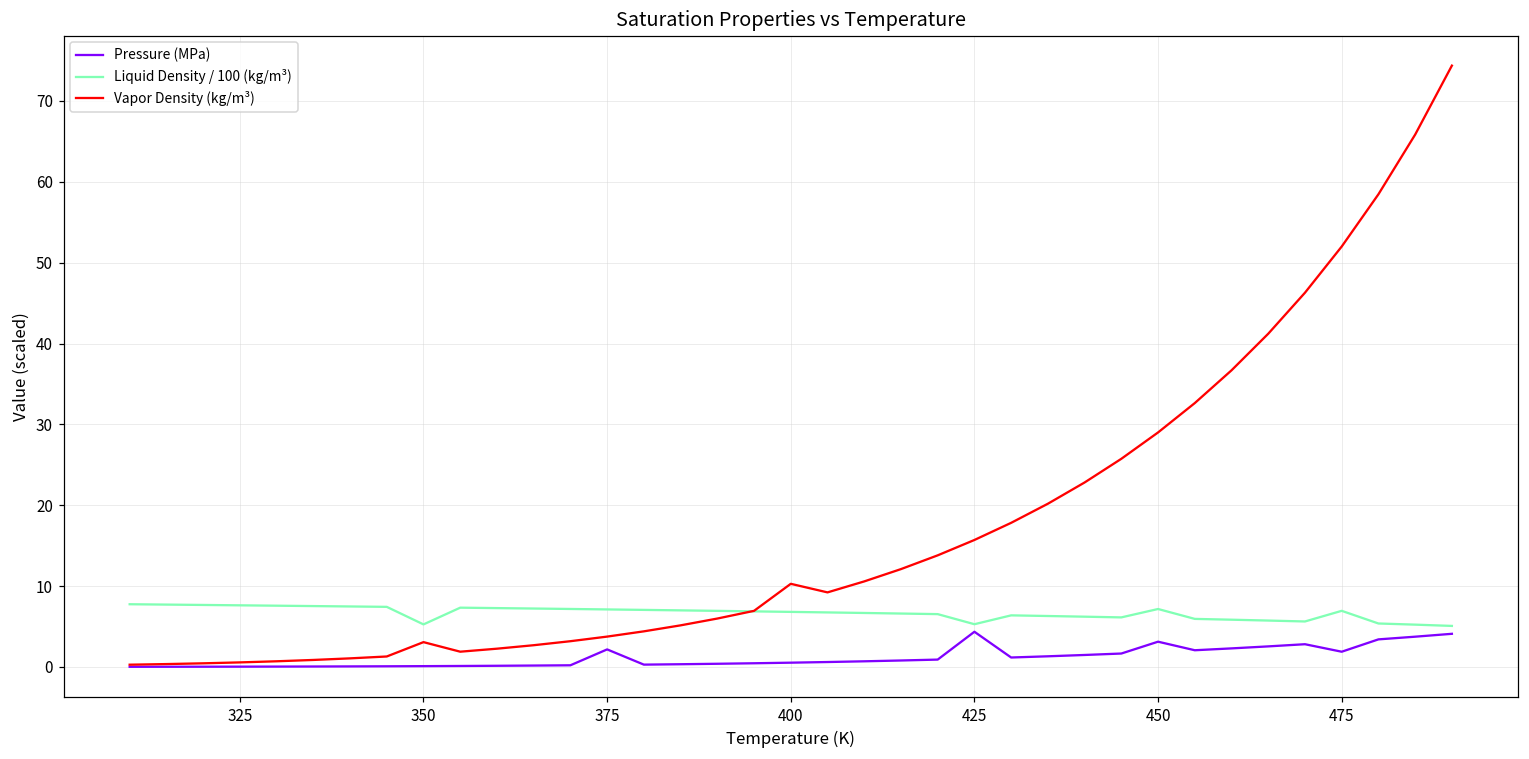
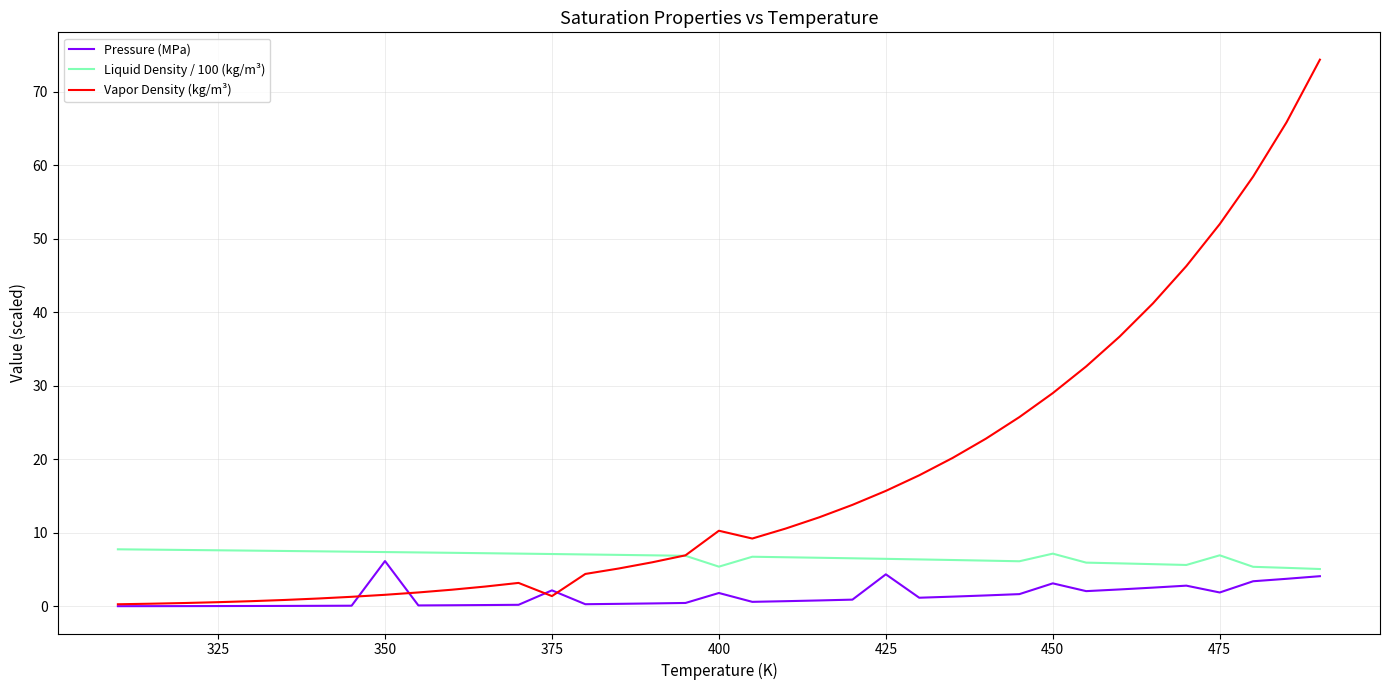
  {
    "Pressure (MPa)": {
      "325": 0,
-     "350": 0,
+     "350": 6,
      "375": 2,
-     "400": 1,
+     "400": 2,
      "425": 4,
      "450": 3,
      "475": 2
    },
    "Liquid Density / 100 (kg/m³)": {
      "325": 8,
-     "350": 5,
+     "350": 7,
      "375": 7,
-     "400": 7,
-     "425": 5,
+     "400": 5,
+     "425": 6,
      "450": 7,
      "475": 7
    },
    "Vapor Density (kg/m³)": {
      "325": 1,
-     "350": 3,
-     "375": 4,
+     "350": 2,
+     "375": 1,
      "400": 10,
      "425": 16,
      "450": 29,
      "475": 52
    }
  }
